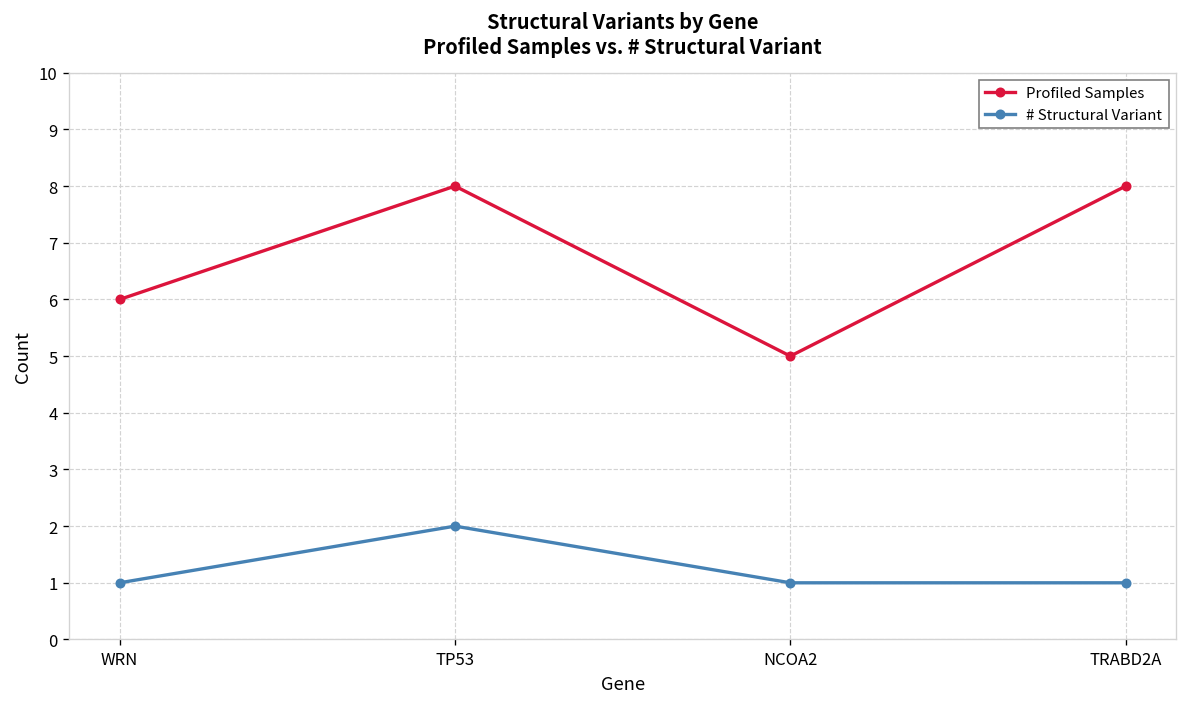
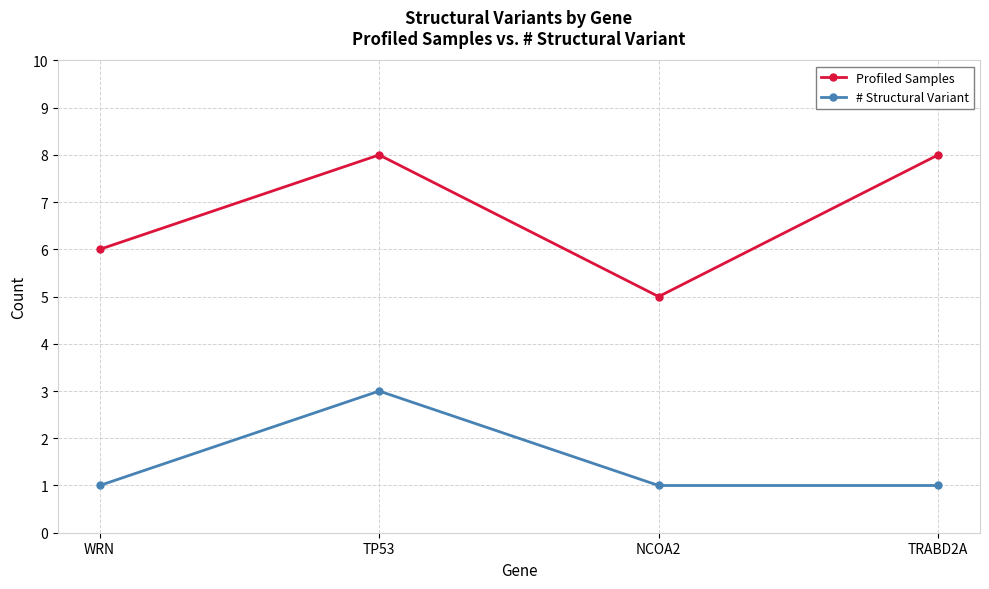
  {
    "Profiled Samples": {
      "WRN": 6,
      "TP53": 8,
      "NCOA2": 5,
      "TRABD2A": 8
    },
    "# Structural Variant": {
      "WRN": 1,
-     "TP53": 2,
+     "TP53": 3,
      "NCOA2": 1,
      "TRABD2A": 1
    }
  }
